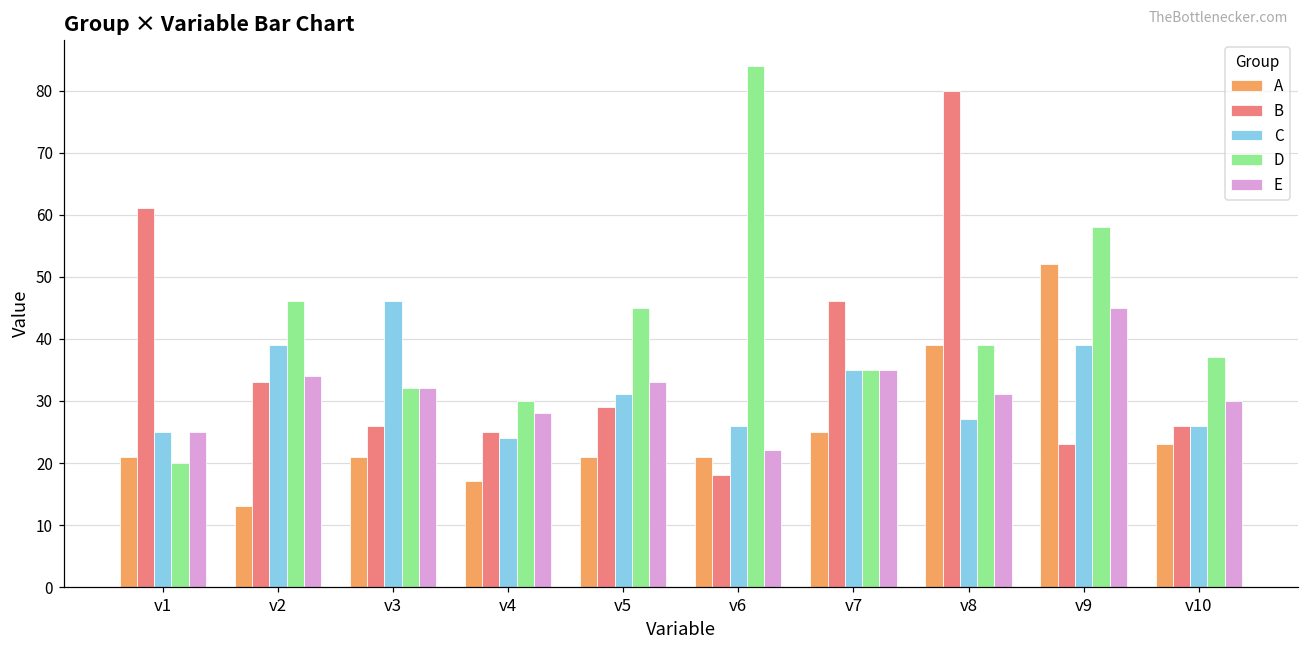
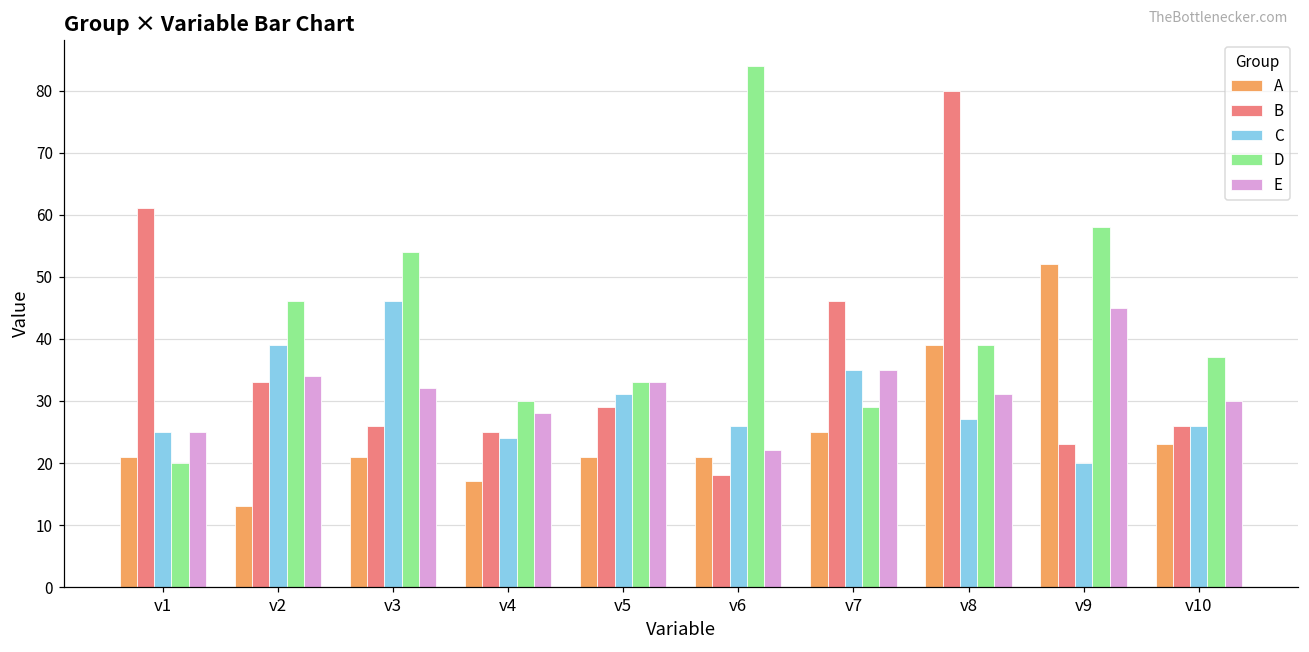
  {
    "C": {
      "v1": 25,
      "v2": 39,
      "v3": 46,
      "v4": 24,
      "v5": 31,
      "v6": 26,
      "v7": 35,
      "v8": 27,
-     "v9": 39,
+     "v9": 20,
      "v10": 26
    },
    "D": {
      "v1": 20,
      "v2": 46,
-     "v3": 32,
+     "v3": 54,
      "v4": 30,
-     "v5": 45,
+     "v5": 33,
      "v6": 84,
-     "v7": 35,
+     "v7": 29,
      "v8": 39,
      "v9": 58,
      "v10": 37
    },
    "E": {
      "v1": 25,
      "v2": 34,
      "v3": 32,
      "v4": 28,
      "v5": 33,
      "v6": 22,
      "v7": 35,
      "v8": 31,
      "v9": 45,
      "v10": 30
    }
  }
